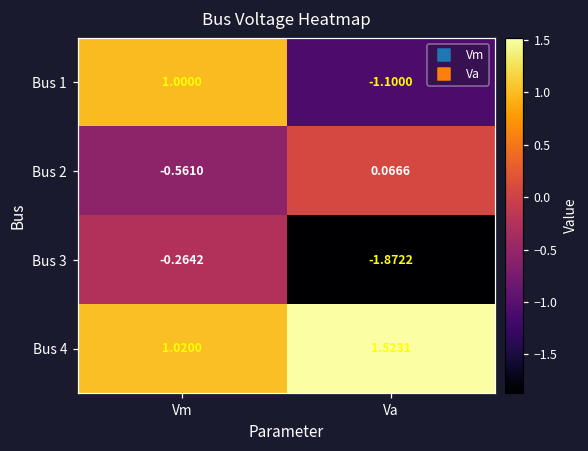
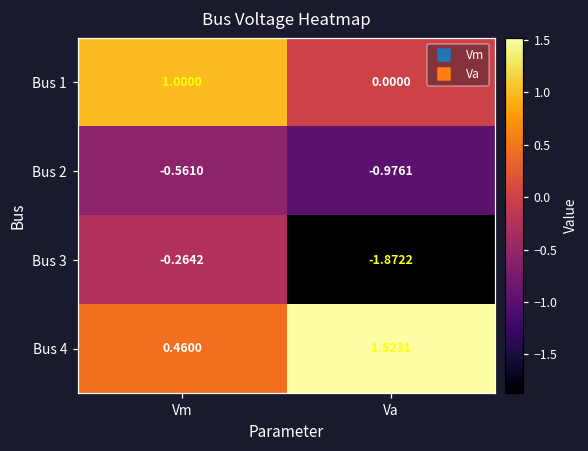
  {
    "Bus 1": {
      "Vm": 1.0000,
-     "Va": -1.1000
+     "Va": 0.0000
    },
    "Bus 2": {
      "Vm": -0.5610,
-     "Va": 0.0666
+     "Va": -0.9761
    },
    "Bus 3": {
      "Vm": -0.2642,
      "Va": -1.8722
    },
    "Bus 4": {
-     "Vm": 1.0200,
+     "Vm": 0.4600,
      "Va": 1.5231
    }
  }
